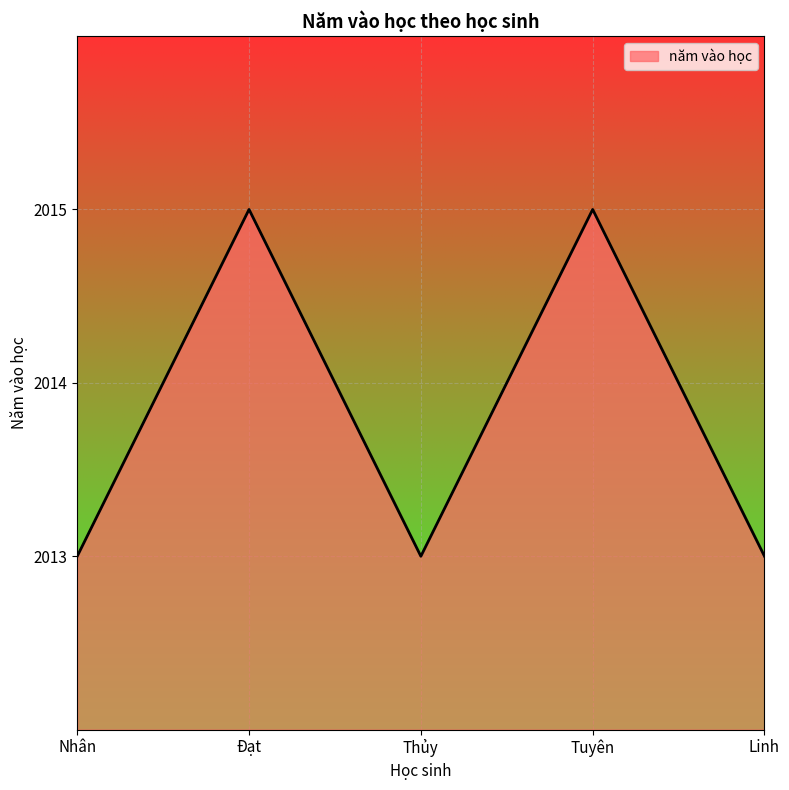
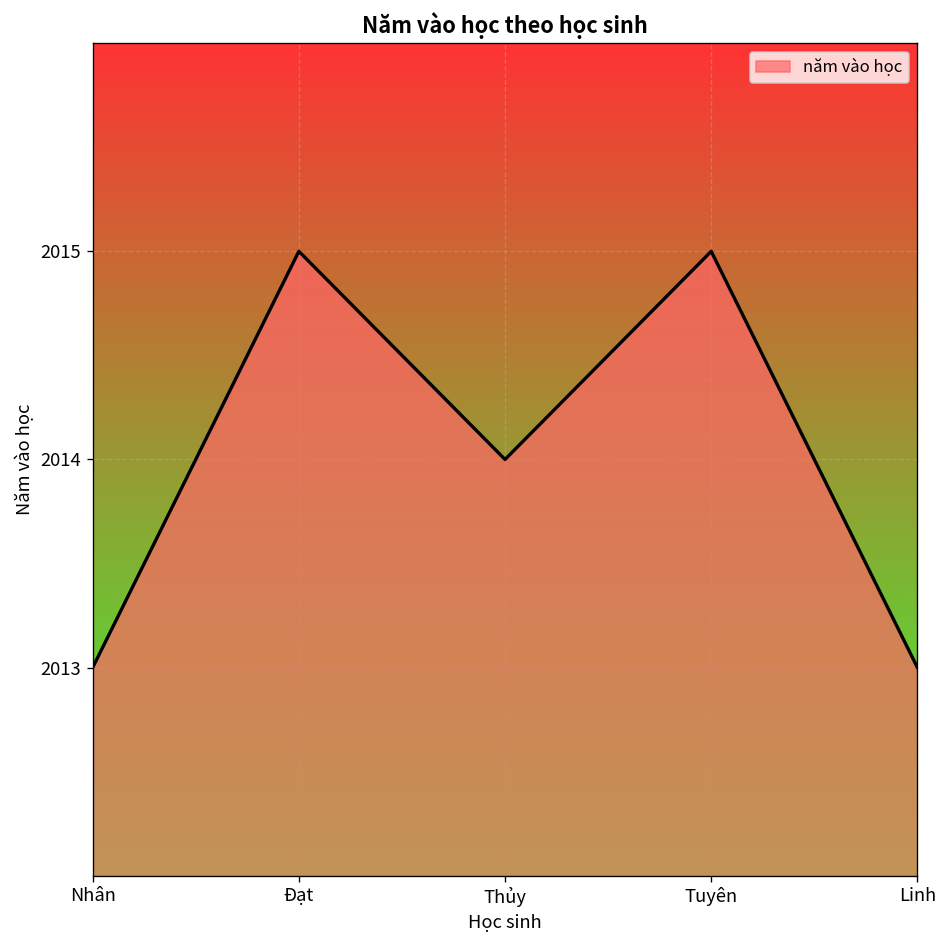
  {
    "Nhân": 2013,
    "Đạt": 2015,
-   "Thủy": 2013,
+   "Thủy": 2014,
    "Tuyên": 2015,
    "Linh": 2013
  }
